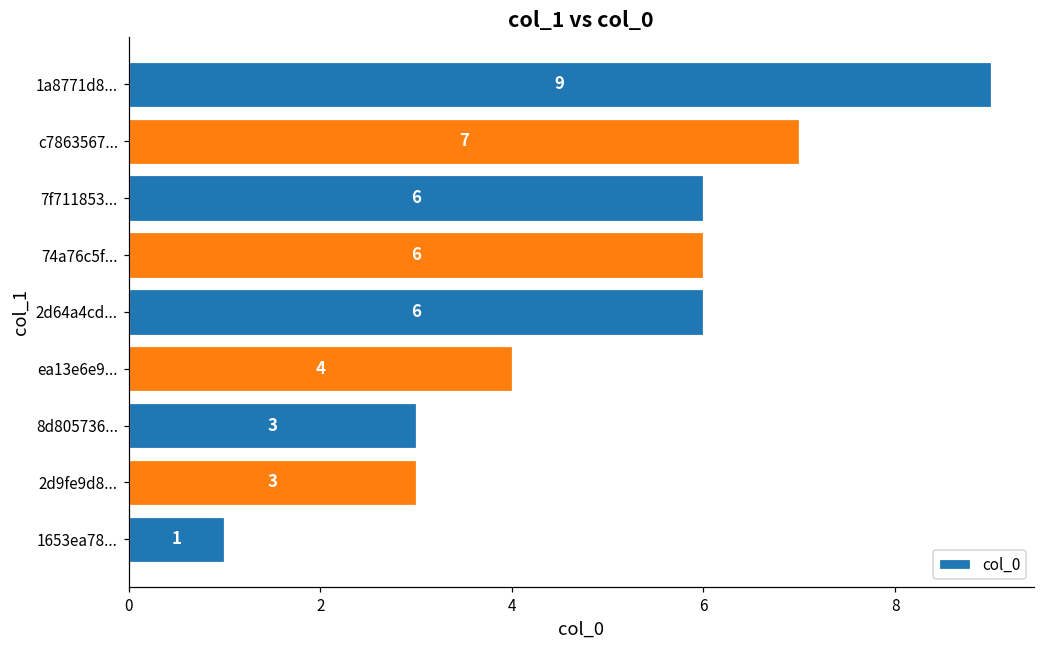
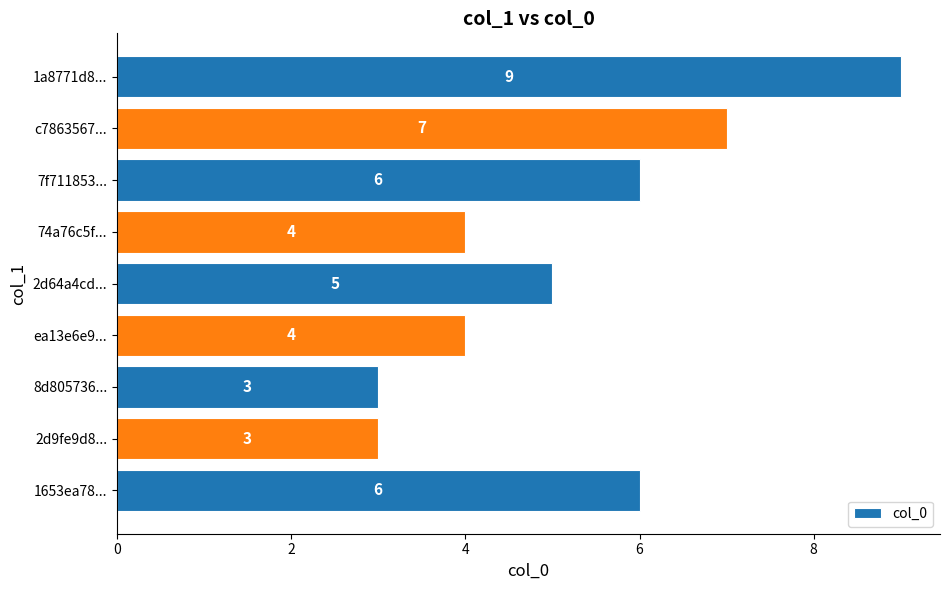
  {
    "1a8771d8...": 9,
    "c7863567...": 7,
    "7f711853...": 6,
-   "74a76c5f...": 6,
-   "2d64a4cd...": 6,
+   "74a76c5f...": 4,
+   "2d64a4cd...": 5,
    "ea13e6e9...": 4,
    "8d805736...": 3,
    "2d9fe9d8...": 3,
-   "1653ea78...": 1
+   "1653ea78...": 6
  }
